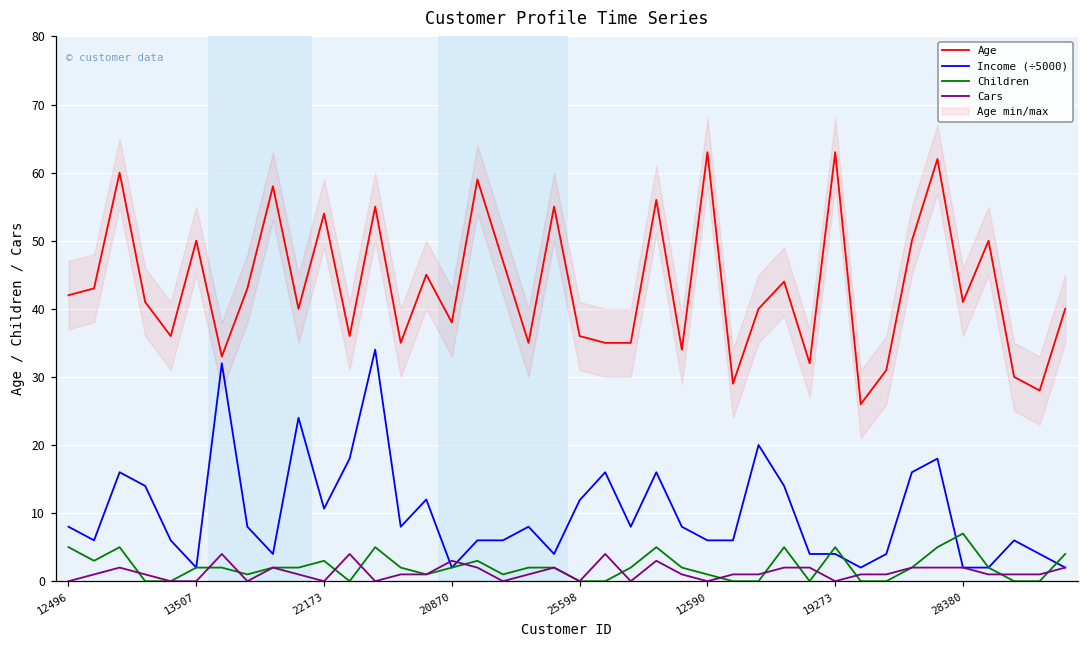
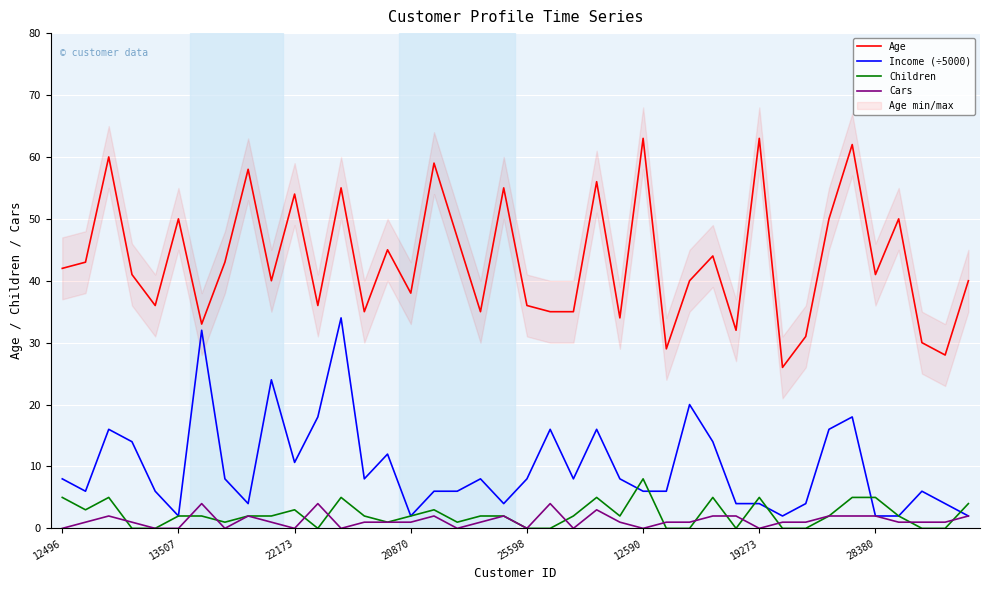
  {
    "Income (÷5000)": {
      "12496": 8,
      "22173": 11,
-     "25598": 12,
+     "25598": 8,
      "12590": 6,
      "19273": 4
    },
    "Children": {
      "12496": 5,
      "22173": 3,
-     "12590": 1,
+     "12590": 8,
      "19273": 5,
-     "28380": 7
+     "28380": 5
    },
    "Cars": {
      "12496": 0,
      "13507": 0,
      "22173": 0,
-     "20870": 3,
+     "20870": 1,
      "12590": 0,
      "19273": 0
    }
  }
